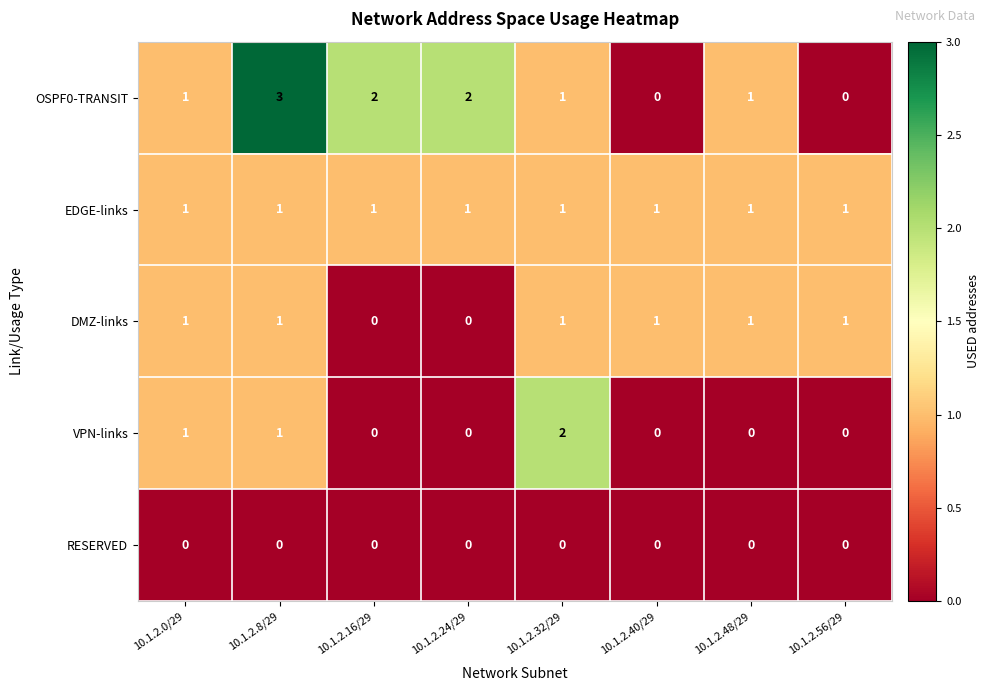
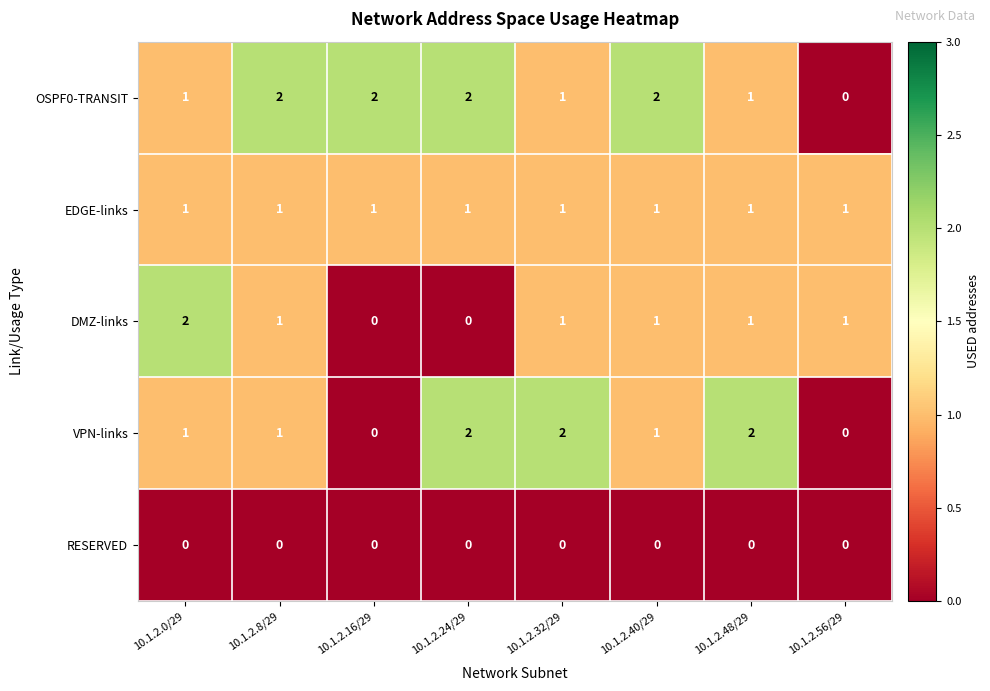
  {
    "OSPF0-TRANSIT": {
      "10.1.2.0/29": 1,
-     "10.1.2.8/29": 3,
+     "10.1.2.8/29": 2,
      "10.1.2.16/29": 2,
      "10.1.2.24/29": 2,
      "10.1.2.32/29": 1,
-     "10.1.2.40/29": 0,
+     "10.1.2.40/29": 2,
      "10.1.2.48/29": 1,
      "10.1.2.56/29": 0
    },
    "EDGE-links": {
      "10.1.2.0/29": 1,
      "10.1.2.8/29": 1,
      "10.1.2.16/29": 1,
      "10.1.2.24/29": 1,
      "10.1.2.32/29": 1,
      "10.1.2.40/29": 1,
      "10.1.2.48/29": 1,
      "10.1.2.56/29": 1
    },
    "DMZ-links": {
-     "10.1.2.0/29": 1,
+     "10.1.2.0/29": 2,
      "10.1.2.8/29": 1,
      "10.1.2.16/29": 0,
      "10.1.2.24/29": 0,
      "10.1.2.32/29": 1,
      "10.1.2.40/29": 1,
      "10.1.2.48/29": 1,
      "10.1.2.56/29": 1
    },
    "VPN-links": {
      "10.1.2.0/29": 1,
      "10.1.2.8/29": 1,
      "10.1.2.16/29": 0,
-     "10.1.2.24/29": 0,
+     "10.1.2.24/29": 2,
      "10.1.2.32/29": 2,
-     "10.1.2.40/29": 0,
-     "10.1.2.48/29": 0,
+     "10.1.2.40/29": 1,
+     "10.1.2.48/29": 2,
      "10.1.2.56/29": 0
    },
    "RESERVED": {
      "10.1.2.0/29": 0,
      "10.1.2.8/29": 0,
      "10.1.2.16/29": 0,
      "10.1.2.24/29": 0,
      "10.1.2.32/29": 0,
      "10.1.2.40/29": 0,
      "10.1.2.48/29": 0,
      "10.1.2.56/29": 0
    }
  }
